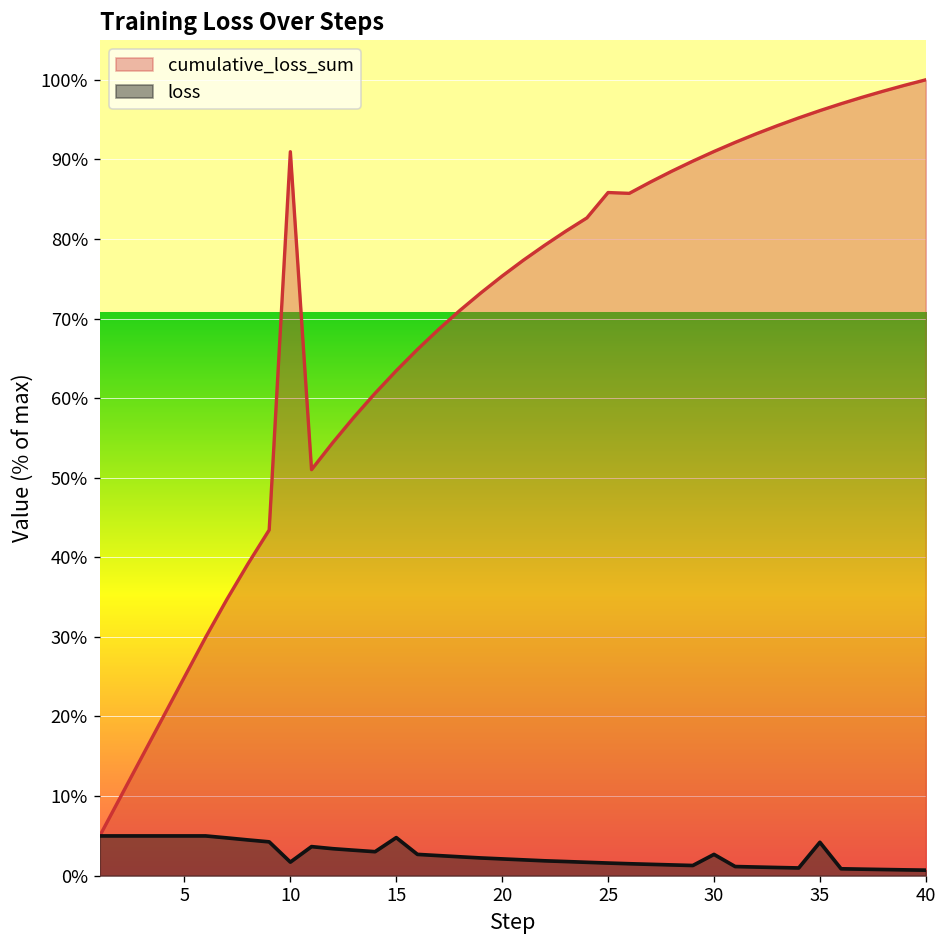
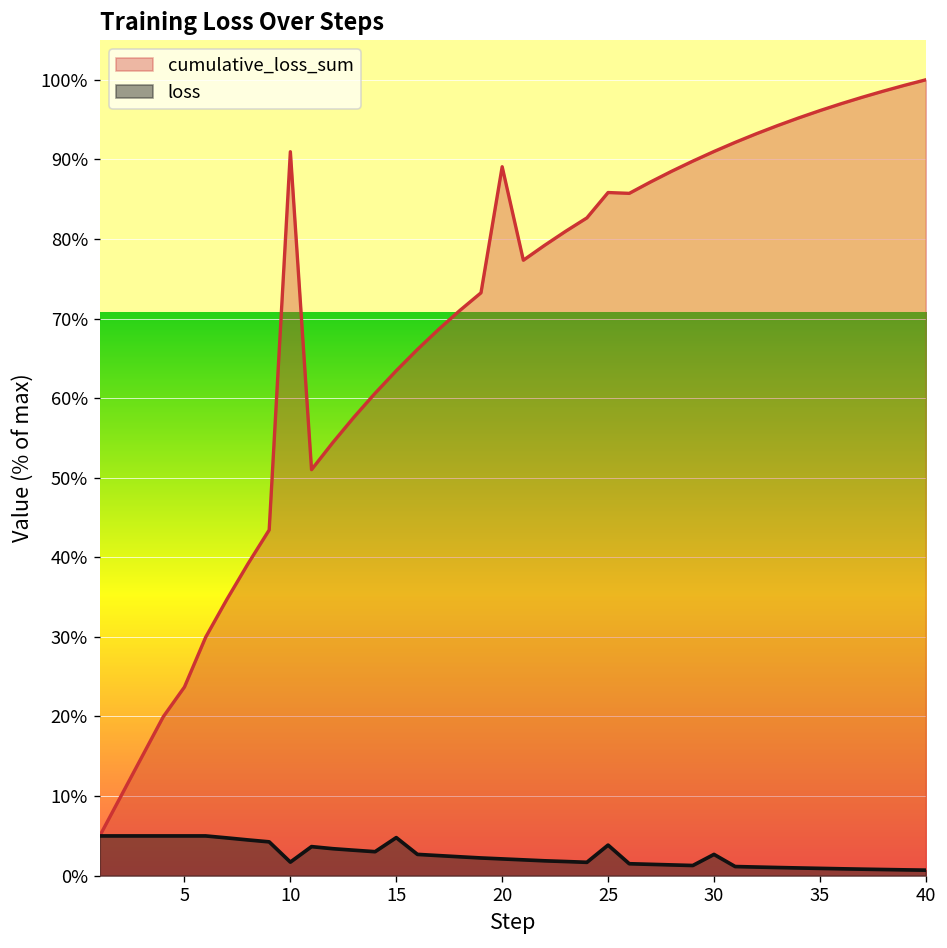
  {
    "cumulative_loss_sum": {
-     "5": "25%",
+     "5": "24%",
      "10": "91%",
      "15": "63%",
-     "20": "75%",
+     "20": "89%",
      "25": "86%",
      "30": "91%",
      "35": "96%",
      "40": "100%"
    },
    "loss": {
      "5": "5%",
      "10": "2%",
      "15": "5%",
      "20": "2%",
-     "25": "2%",
+     "25": "4%",
      "30": "3%",
-     "35": "4%",
+     "35": "1%",
      "40": "1%"
    }
  }
